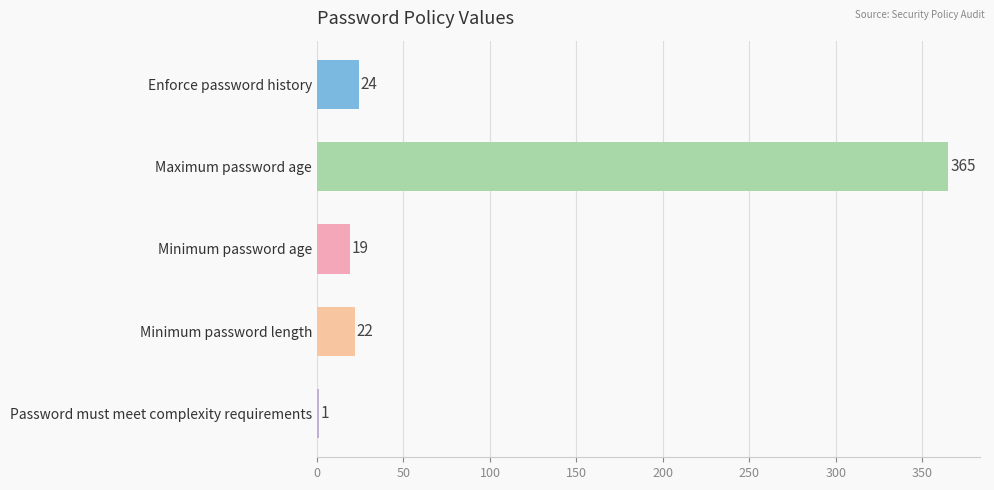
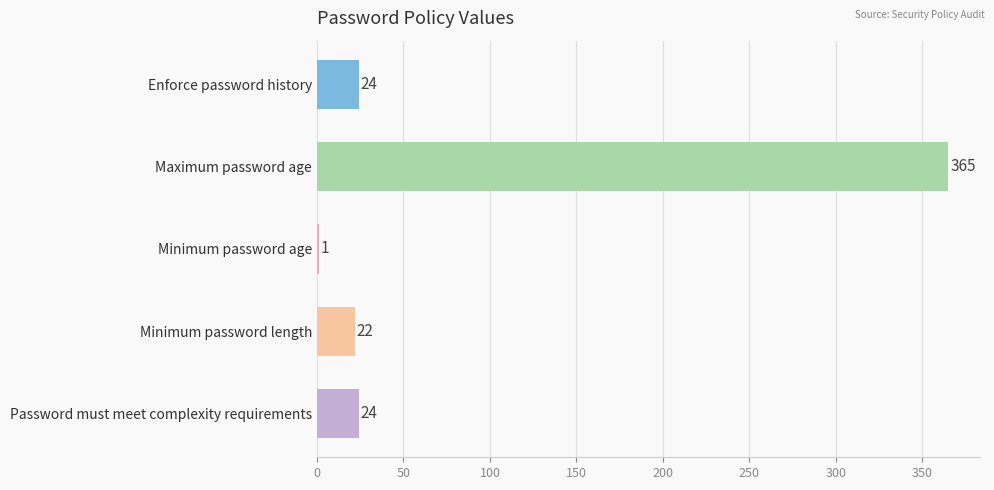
  {
    "Enforce password history": 24,
    "Maximum password age": 365,
-   "Minimum password age": 19,
+   "Minimum password age": 1,
    "Minimum password length": 22,
-   "Password must meet complexity requirements": 1
+   "Password must meet complexity requirements": 24
  }
